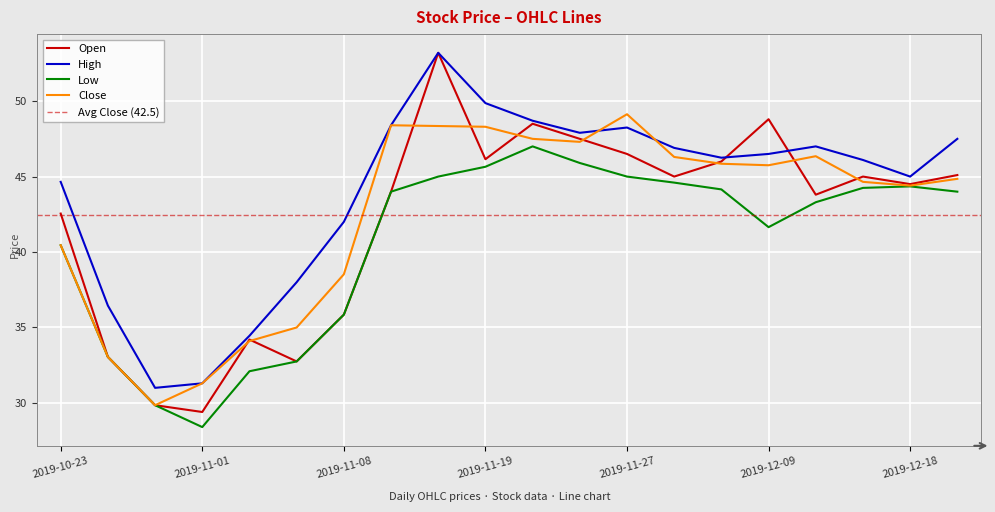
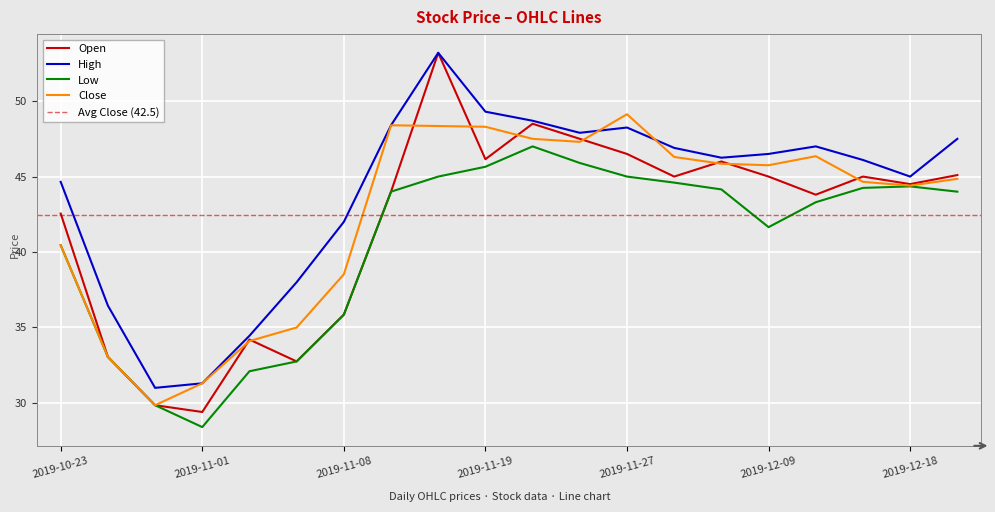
  {
    "Open": {
      "2019-10-23": 42.5,
      "2019-11-01": 29.4,
      "2019-11-19": 46.2,
      "2019-11-27": 46.5,
-     "2019-12-09": 48.8
+     "2019-12-09": 45.0
    },
    "High": {
      "2019-10-23": 44.7,
      "2019-11-08": 42.0,
-     "2019-11-19": 49.9,
+     "2019-11-19": 49.3,
      "2019-11-27": 48.3,
      "2019-12-09": 46.5,
      "2019-12-18": 45.0
    },
    "Low": {
      "2019-11-01": 28.4,
      "2019-11-19": 45.7,
      "2019-11-27": 45.0,
      "2019-12-09": 41.6
    },
    "Close": {
      "2019-11-08": 38.5,
      "2019-11-19": 48.3,
      "2019-11-27": 49.1,
      "2019-12-09": 45.8
    }
  }
